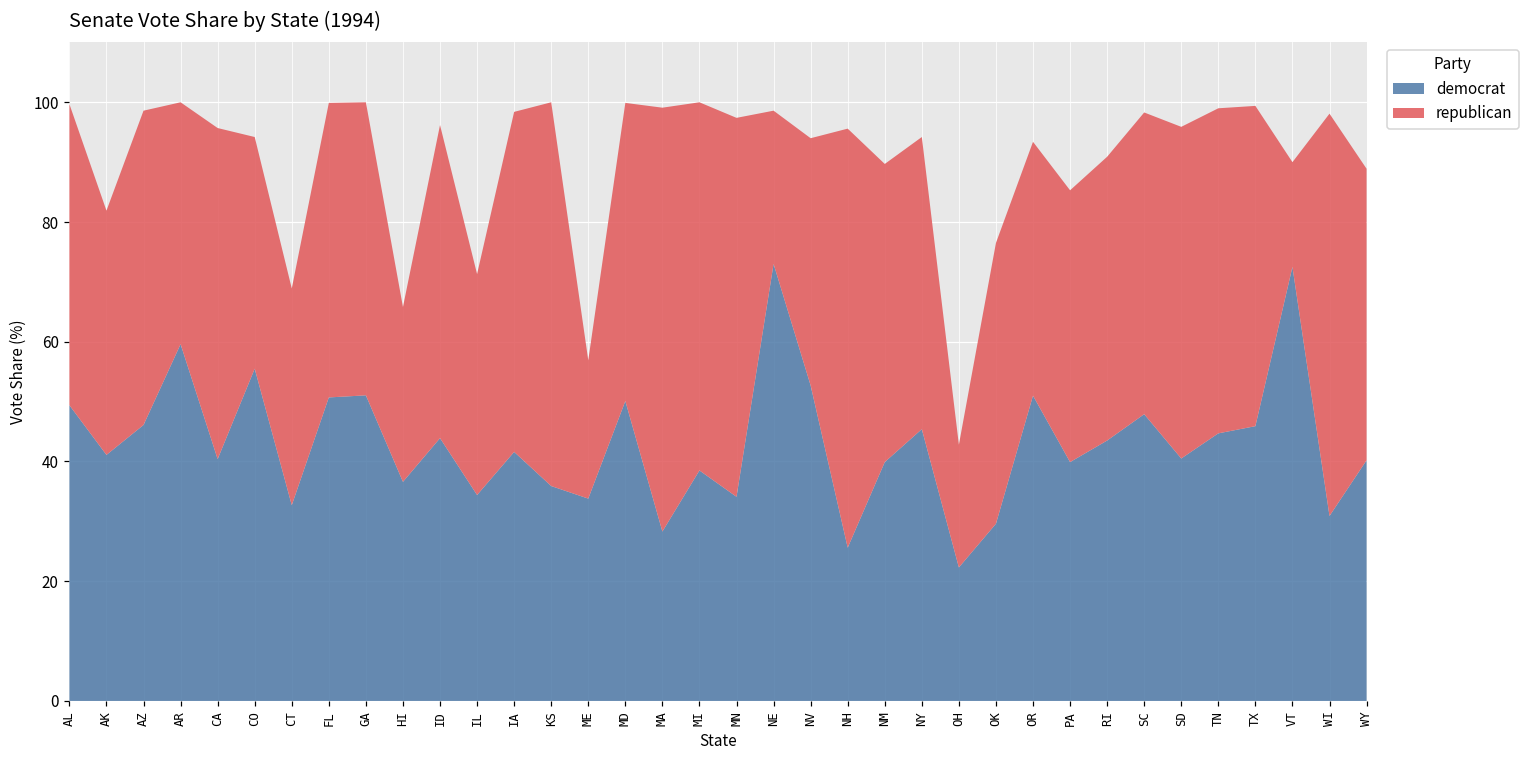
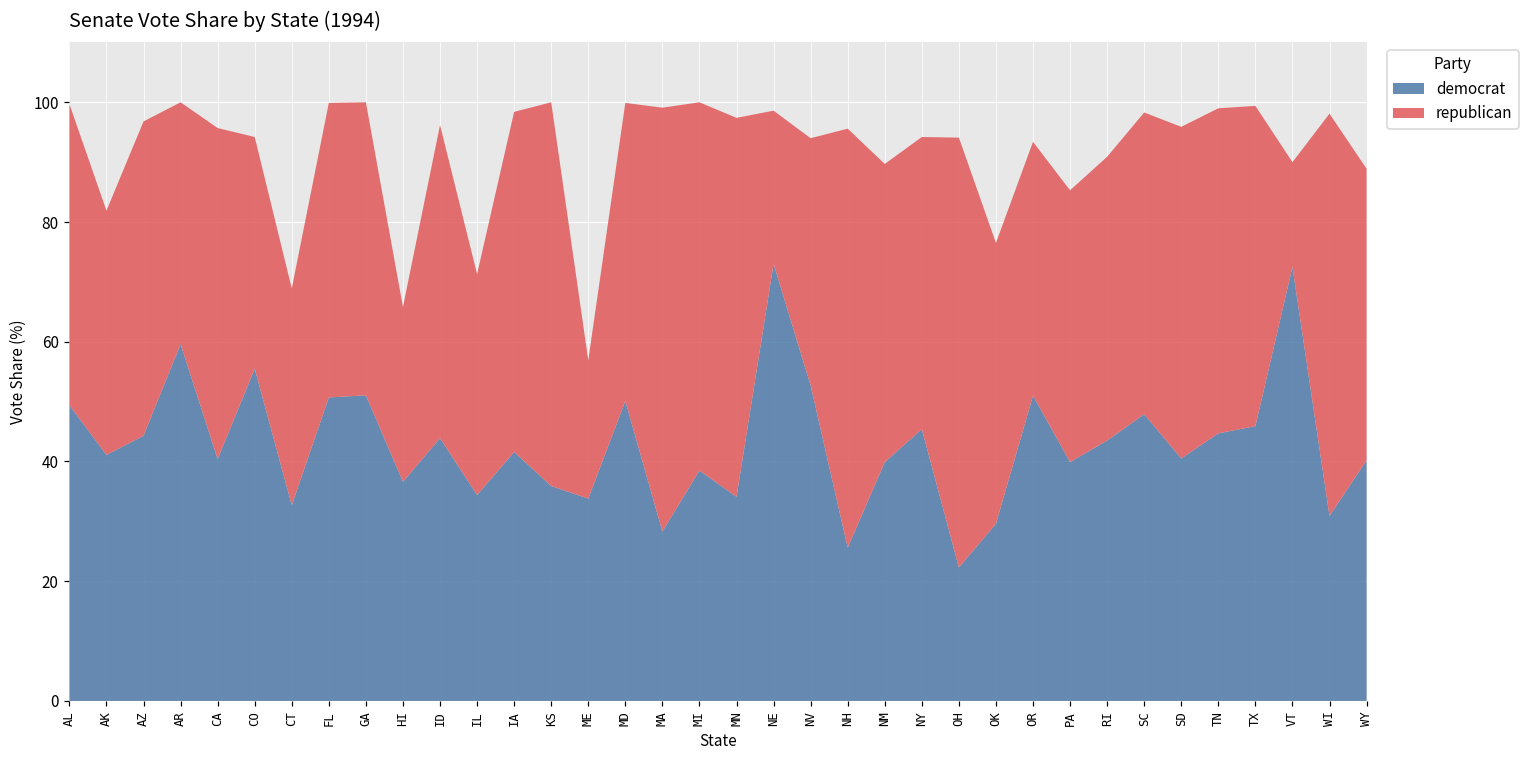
  {
    "democrat": {
      "AL": 49,
      "AK": 41,
-     "AZ": 46,
+     "AZ": 44,
      "AR": 60,
      "CA": 40,
      "CO": 56,
      "CT": 33,
      "FL": 51,
      "GA": 51,
      "HI": 37,
      "ID": 44,
      "IL": 34,
      "IA": 42,
      "KS": 36,
      "ME": 34,
      "MD": 50,
      "MA": 28,
      "MI": 39,
      "MN": 34,
      "NE": 73,
      "NV": 53,
      "NH": 26,
      "NM": 40,
      "NY": 45,
      "OH": 22,
      "OK": 30,
      "OR": 51,
      "PA": 40,
      "RI": 44,
      "SC": 48,
      "SD": 41,
      "TN": 45,
      "TX": 46,
      "VT": 73,
      "WI": 31,
      "WY": 40
    },
    "republican": {
      "AL": 50,
      "AK": 41,
      "AZ": 53,
      "AR": 40,
      "CA": 55,
      "CO": 39,
      "CT": 36,
      "FL": 49,
      "GA": 49,
      "HI": 29,
      "ID": 52,
      "IL": 37,
      "IA": 57,
      "KS": 64,
      "ME": 23,
      "MD": 50,
      "MA": 71,
      "MI": 62,
      "MN": 63,
      "NE": 26,
      "NV": 41,
      "NH": 70,
      "NM": 50,
      "NY": 49,
-     "OH": 20,
+     "OH": 72,
      "OK": 47,
      "OR": 42,
      "PA": 45,
      "RI": 47,
      "SC": 50,
      "SD": 55,
      "TN": 54,
      "TX": 54,
      "VT": 18,
      "WI": 67,
      "WY": 49
    }
  }
